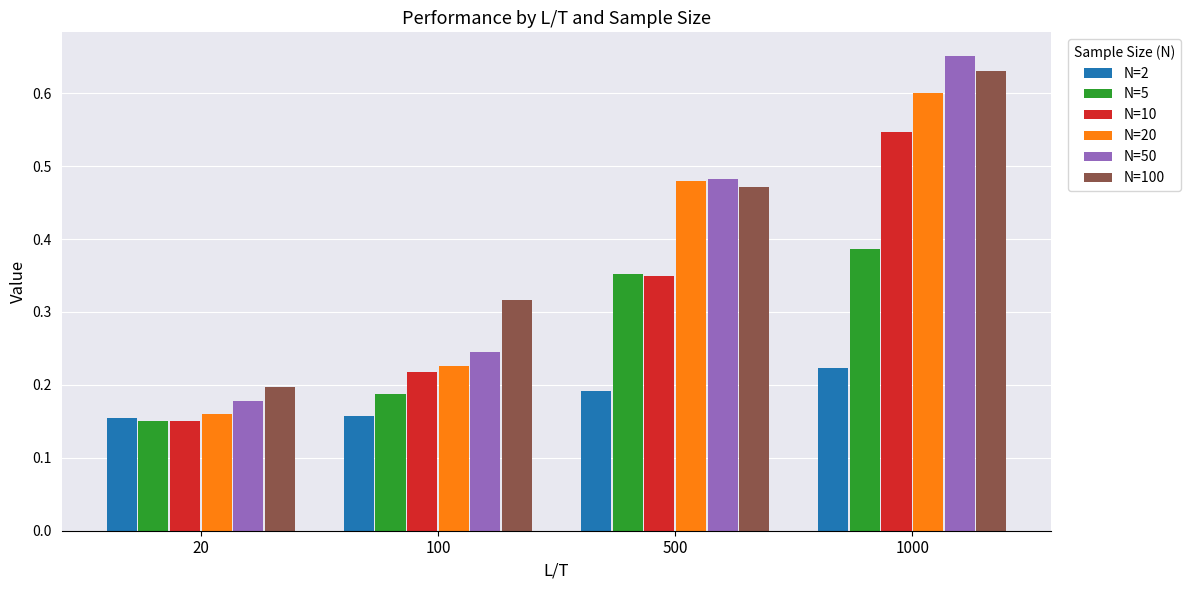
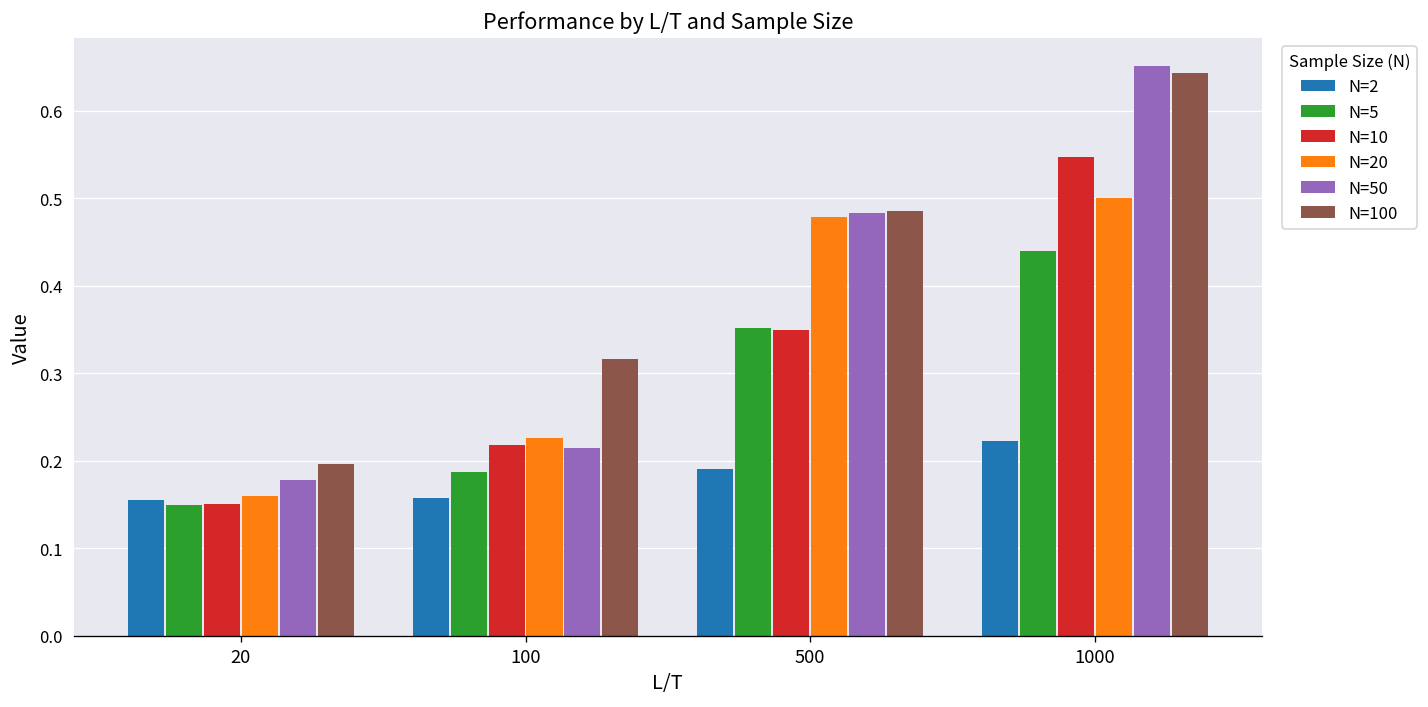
  {
    "N=2": {
      "20": 0.16,
      "100": 0.16,
      "500": 0.19,
      "1000": 0.22
    },
    "N=5": {
      "20": 0.15,
      "100": 0.19,
      "500": 0.35,
-     "1000": 0.39
+     "1000": 0.44
    },
    "N=10": {
      "20": 0.15,
      "100": 0.22,
      "500": 0.35,
      "1000": 0.55
    },
    "N=20": {
      "20": 0.16,
      "100": 0.23,
      "500": 0.48,
-     "1000": 0.6
+     "1000": 0.5
    },
    "N=50": {
      "20": 0.18,
-     "100": 0.25,
+     "100": 0.22,
      "500": 0.48,
      "1000": 0.65
    },
    "N=100": {
      "20": 0.20,
      "100": 0.32,
-     "500": 0.47,
-     "1000": 0.63
+     "500": 0.49,
+     "1000": 0.64
    }
  }
